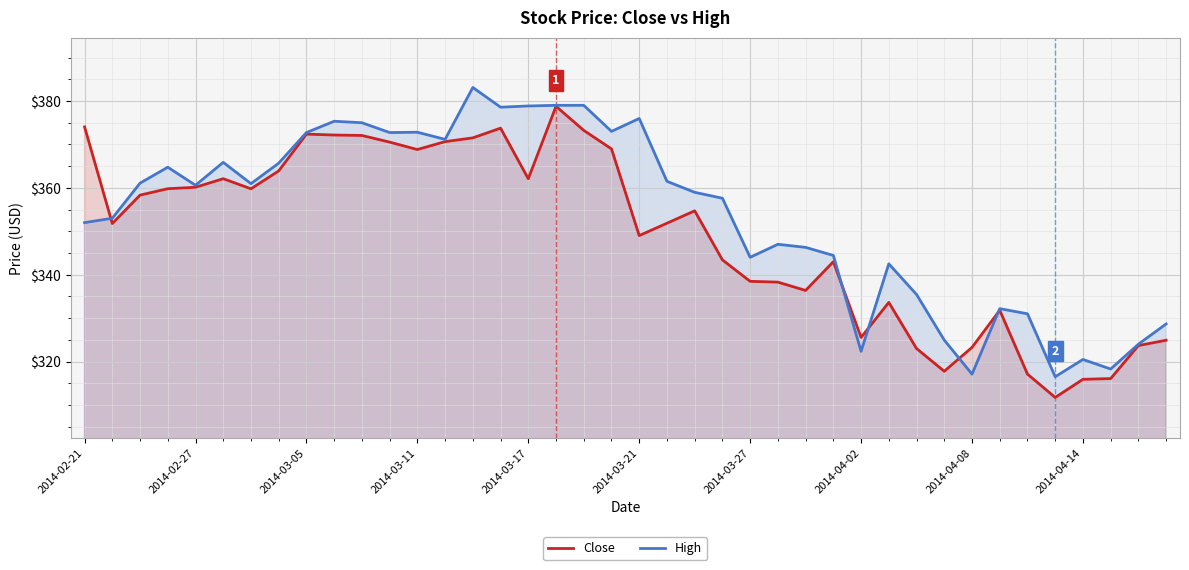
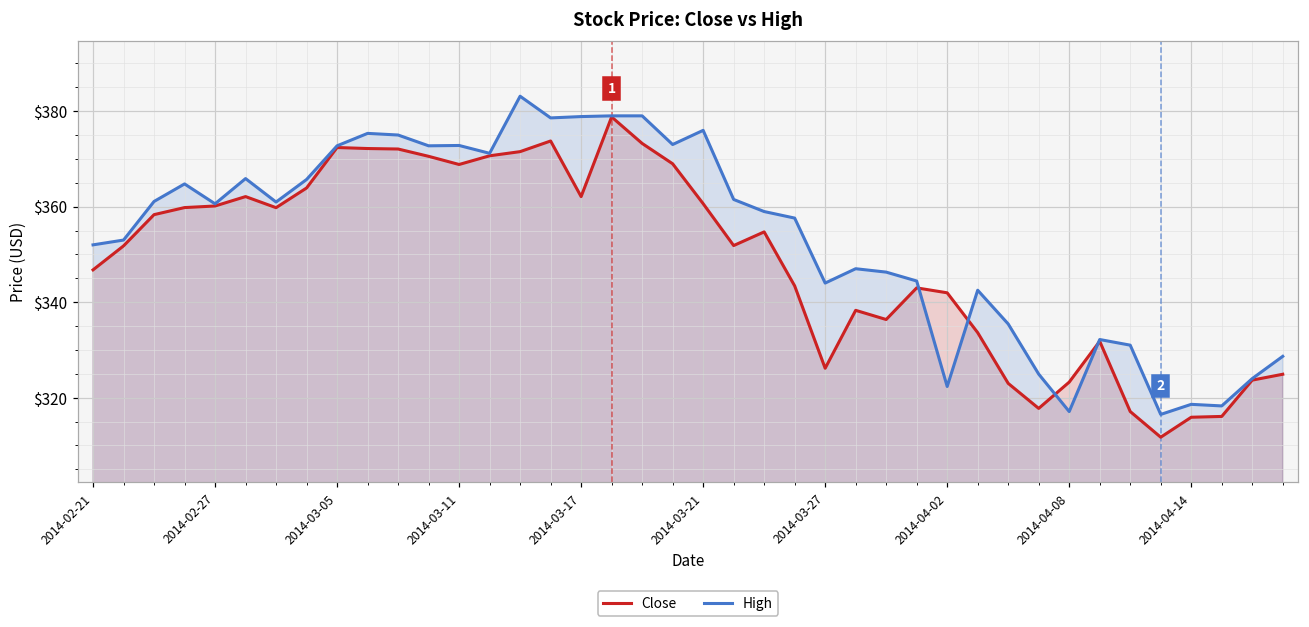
  {
    "Close": {
-     "2014-02-21": "$374",
+     "2014-02-21": "$347",
      "2014-03-11": "$369",
      "2014-03-17": "$362",
-     "2014-03-21": "$349",
-     "2014-03-27": "$338",
-     "2014-04-02": "$326",
+     "2014-03-21": "$361",
+     "2014-03-27": "$326",
+     "2014-04-02": "$342",
      "2014-04-08": "$323",
      "2014-04-14": "$316"
    },
    "High": {
      "2014-02-21": "$352",
      "2014-03-11": "$373",
      "2014-03-17": "$379",
      "2014-03-21": "$376",
      "2014-03-27": "$344",
      "2014-04-02": "$322",
      "2014-04-08": "$317",
-     "2014-04-14": "$320"
+     "2014-04-14": "$319"
    }
  }
